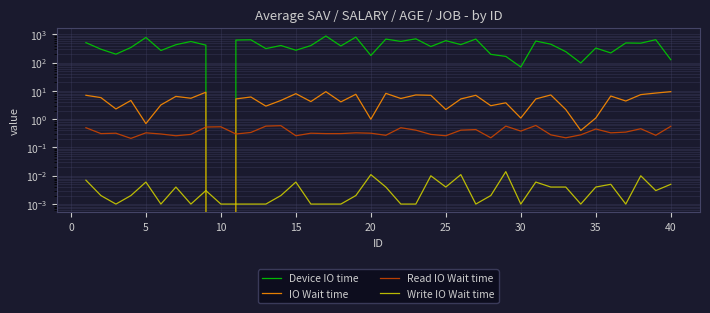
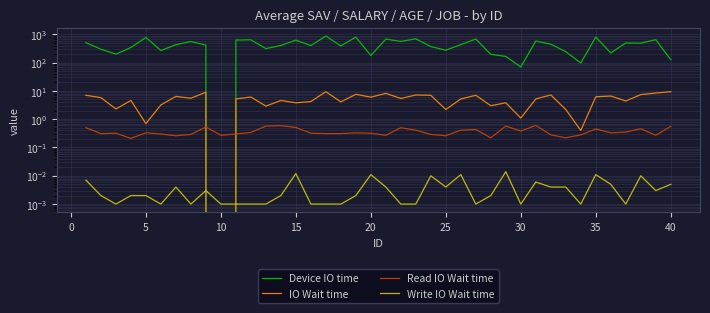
  {
    "Device IO time": {
      "5": 800,
-     "15": 300,
+     "15": 600,
      "20": 200,
-     "25": 600,
+     "25": 300,
      "30": 70,
-     "35": 300,
+     "35": 800,
      "40": 100
    },
    "IO Wait time": {
      "5": 0.7,
-     "15": 8,
-     "20": 1.0,
+     "15": 4,
+     "20": 6,
      "25": 2,
      "30": 1.1,
-     "35": 1.1,
+     "35": 6,
      "40": 9
    },
    "Read IO Wait time": {
      "5": 0.3,
-     "10": 0.5,
-     "15": 0.3,
+     "10": 0.3,
+     "15": 0.5,
      "20": 0.3,
      "25": 0.3,
      "30": 0.4,
      "35": 0.5,
      "40": 0.6
    },
    "Write IO Wait time": {
-     "5": 0.006,
+     "5": 0.002,
      "10": 0.001,
-     "15": 0.006,
+     "15": 0.012,
      "20": 0.011,
      "25": 0.004,
      "30": 0.001,
-     "35": 0.004,
+     "35": 0.011,
      "40": 0.005
    }
  }
